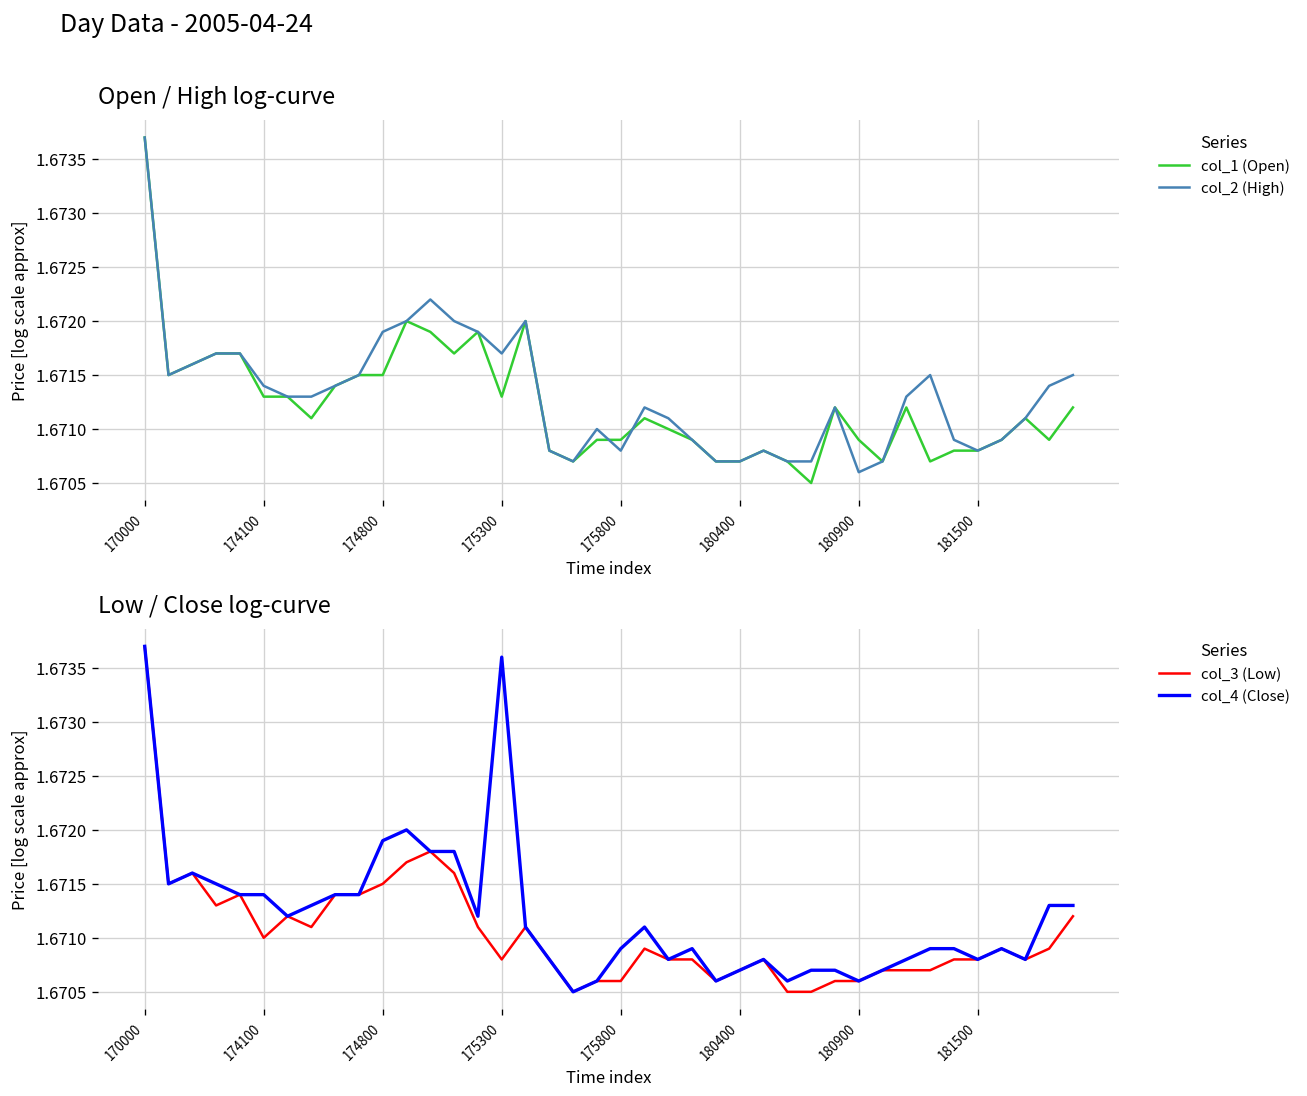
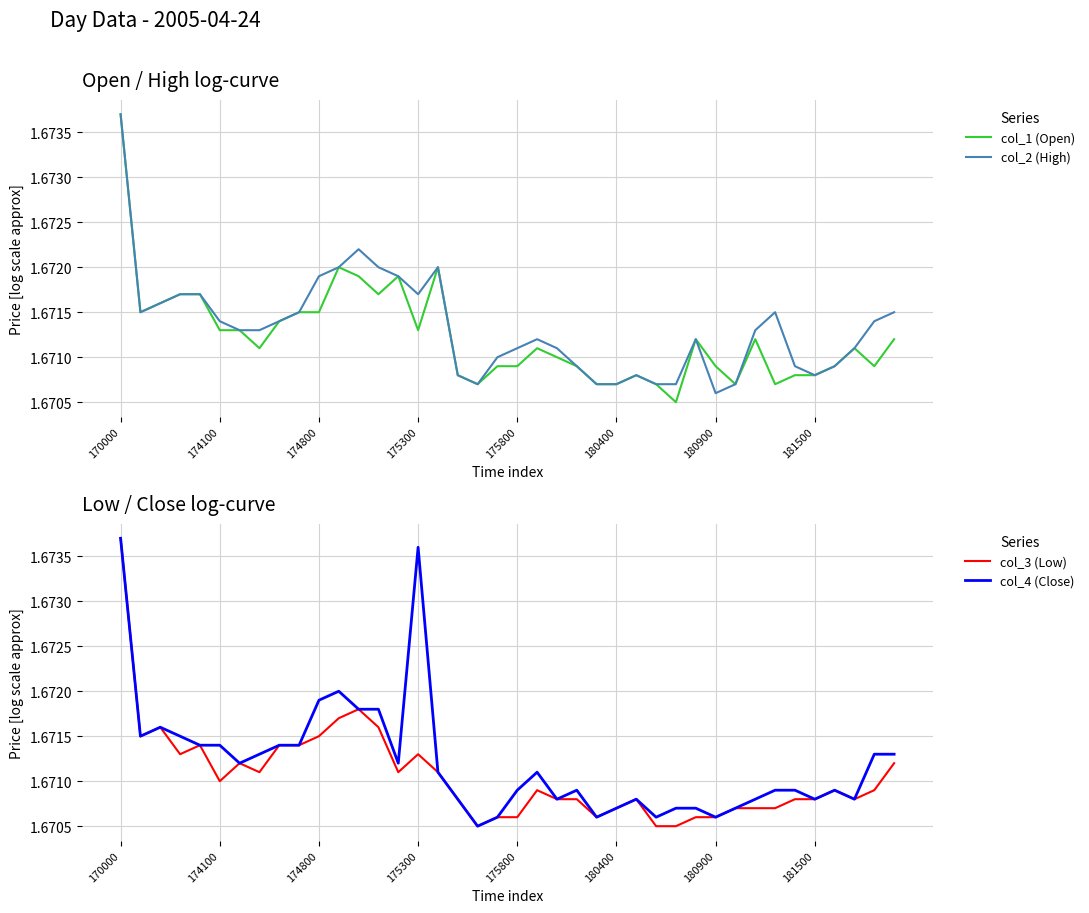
  {
    "Open / High log-curve": {
      "col_1 (Open)": {
        "174100": 1.6713,
        "174800": 1.6715,
        "175300": 1.6713,
        "175800": 1.6709,
        "180900": 1.6709
      },
      "col_2 (High)": {
        "174100": 1.6714,
        "174800": 1.6719,
        "175300": 1.6717,
-       "175800": 1.6708,
+       "175800": 1.6711,
        "180900": 1.6706
      }
    },
    "Low / Close log-curve": {
      "col_3 (Low)": {
        "174100": 1.6710,
        "174800": 1.6715,
-       "175300": 1.6708,
+       "175300": 1.6713,
        "175800": 1.6706
      },
      "col_4 (Close)": {
        "174100": 1.6714,
        "174800": 1.6719,
        "175300": 1.6736,
        "175800": 1.6709
      }
    }
  }
